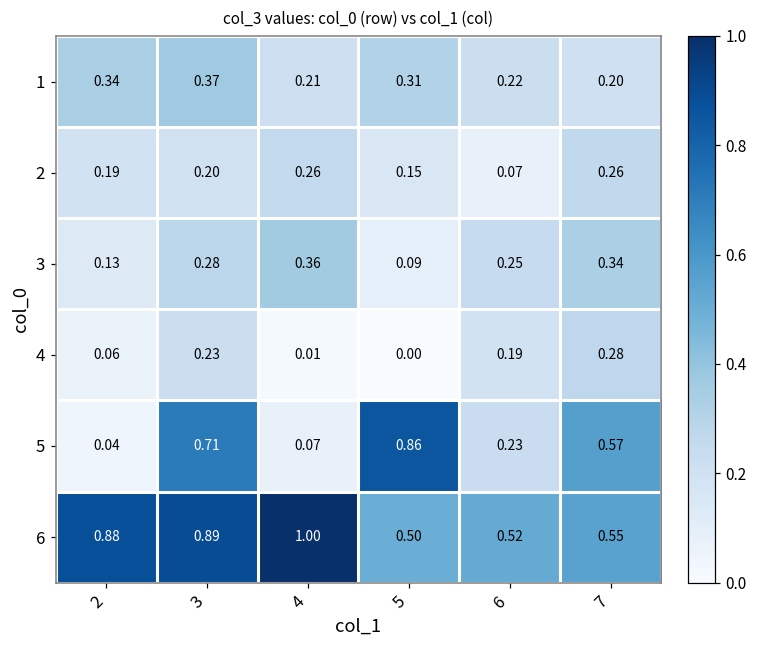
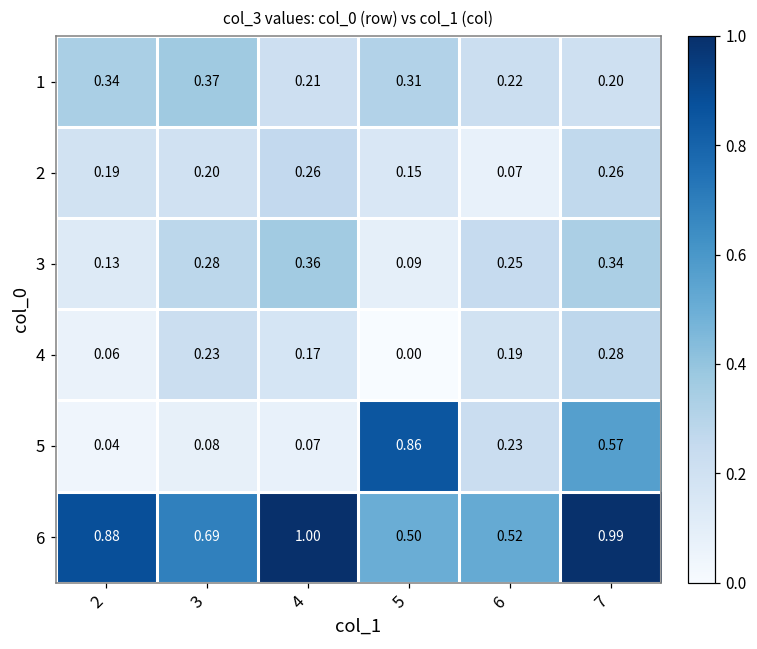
  {
    "1": {
      "2": 0.34,
      "3": 0.37,
      "4": 0.21,
      "5": 0.31,
      "6": 0.22,
      "7": 0.20
    },
    "2": {
      "2": 0.19,
      "3": 0.20,
      "4": 0.26,
      "5": 0.15,
      "6": 0.07,
      "7": 0.26
    },
    "3": {
      "2": 0.13,
      "3": 0.28,
      "4": 0.36,
      "5": 0.09,
      "6": 0.25,
      "7": 0.34
    },
    "4": {
      "2": 0.06,
      "3": 0.23,
-     "4": 0.01,
+     "4": 0.17,
      "5": 0.00,
      "6": 0.19,
      "7": 0.28
    },
    "5": {
      "2": 0.04,
-     "3": 0.71,
+     "3": 0.08,
      "4": 0.07,
      "5": 0.86,
      "6": 0.23,
      "7": 0.57
    },
    "6": {
      "2": 0.88,
-     "3": 0.89,
+     "3": 0.69,
      "4": 1.00,
      "5": 0.50,
      "6": 0.52,
-     "7": 0.55
+     "7": 0.99
    }
  }
